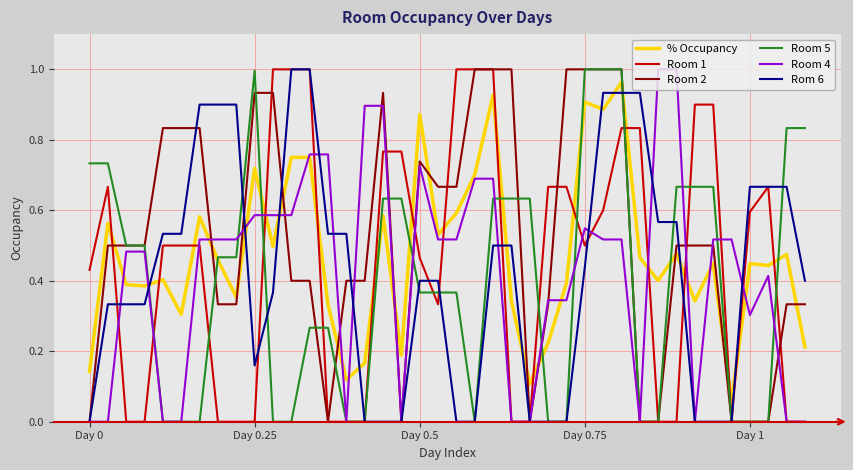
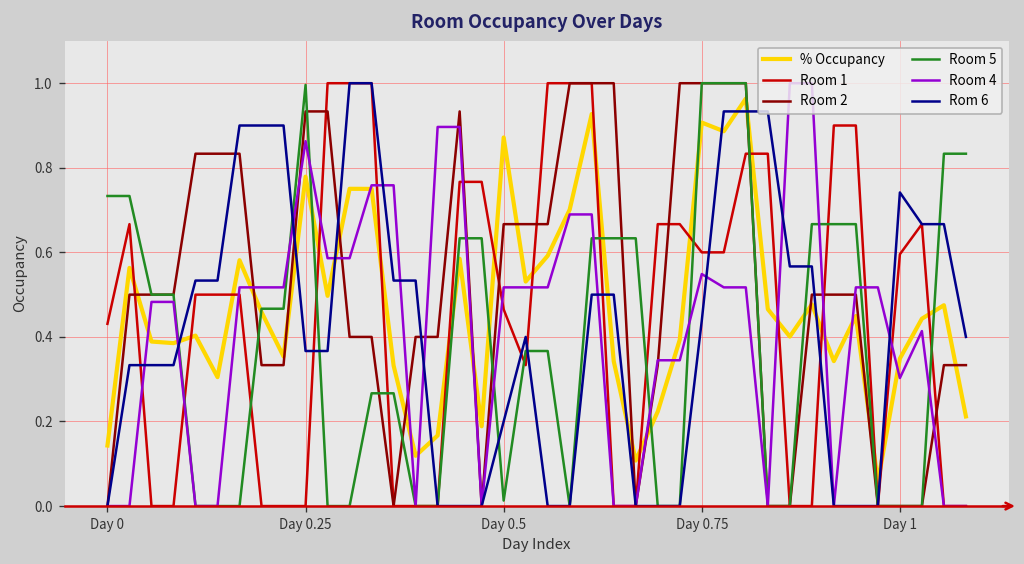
  {
    "% Occupancy": {
      "Day 0": 0.14,
-     "Day 0.25": 0.72,
+     "Day 0.25": 0.78,
      "Day 0.5": 0.87,
      "Day 0.75": 0.91,
-     "Day 1": 0.45
+     "Day 1": 0.35
    },
    "Room 1": {
      "Day 0": 0.43,
      "Day 0.25": 0.0,
      "Day 0.5": 0.47,
-     "Day 0.75": 0.5,
+     "Day 0.75": 0.6,
      "Day 1": 0.6
    },
    "Room 2": {
      "Day 0.25": 0.93,
-     "Day 0.5": 0.74
+     "Day 0.5": 0.67
    },
    "Room 5": {
      "Day 0": 0.73,
      "Day 0.25": 1.00,
-     "Day 0.5": 0.37
+     "Day 0.5": 0.01
    },
    "Room 4": {
-     "Day 0.25": 0.59,
-     "Day 0.5": 0.73,
+     "Day 0.25": 0.86,
+     "Day 0.5": 0.52,
      "Day 0.75": 0.55,
      "Day 1": 0.30
    },
    "Rom 6": {
-     "Day 0.25": 0.16,
-     "Day 0.5": 0.4,
+     "Day 0.25": 0.37,
+     "Day 0.5": 0.2,
      "Day 0.75": 0.44,
-     "Day 1": 0.67
+     "Day 1": 0.74
    }
  }
